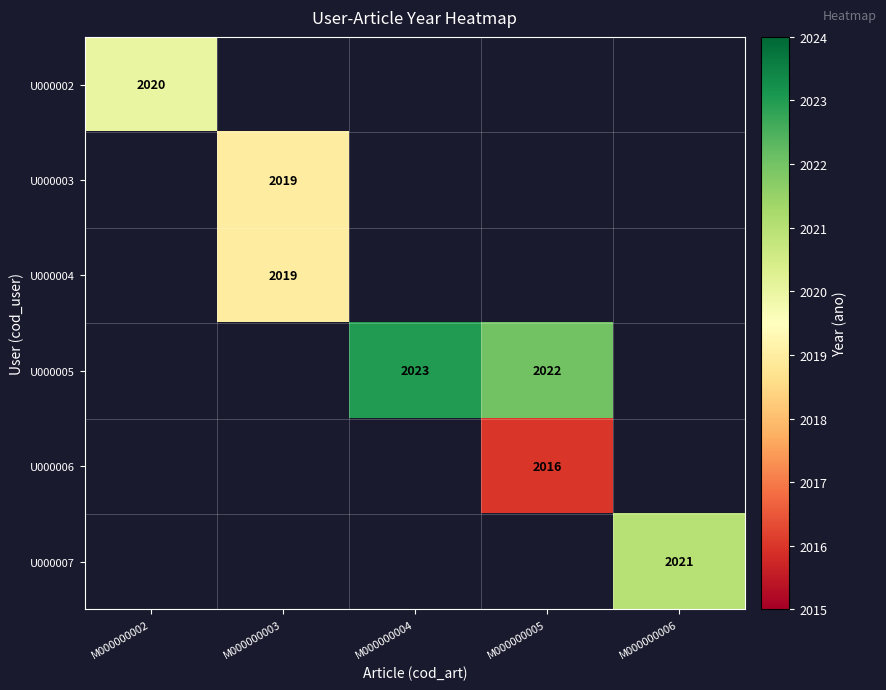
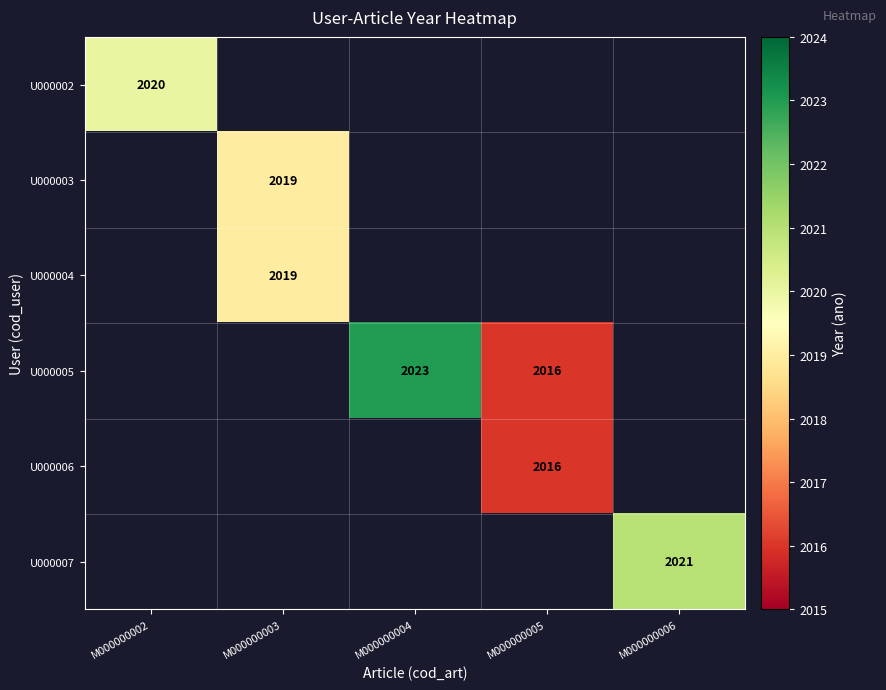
  {
    "U000002": {
      "M000000002": 2020
    },
    "U000003": {
      "M000000003": 2019
    },
    "U000004": {
      "M000000003": 2019
    },
    "U000005": {
      "M000000004": 2023,
-     "M000000005": 2022
+     "M000000005": 2016
    },
    "U000006": {
      "M000000005": 2016
    },
    "U000007": {
      "M000000006": 2021
    }
  }
